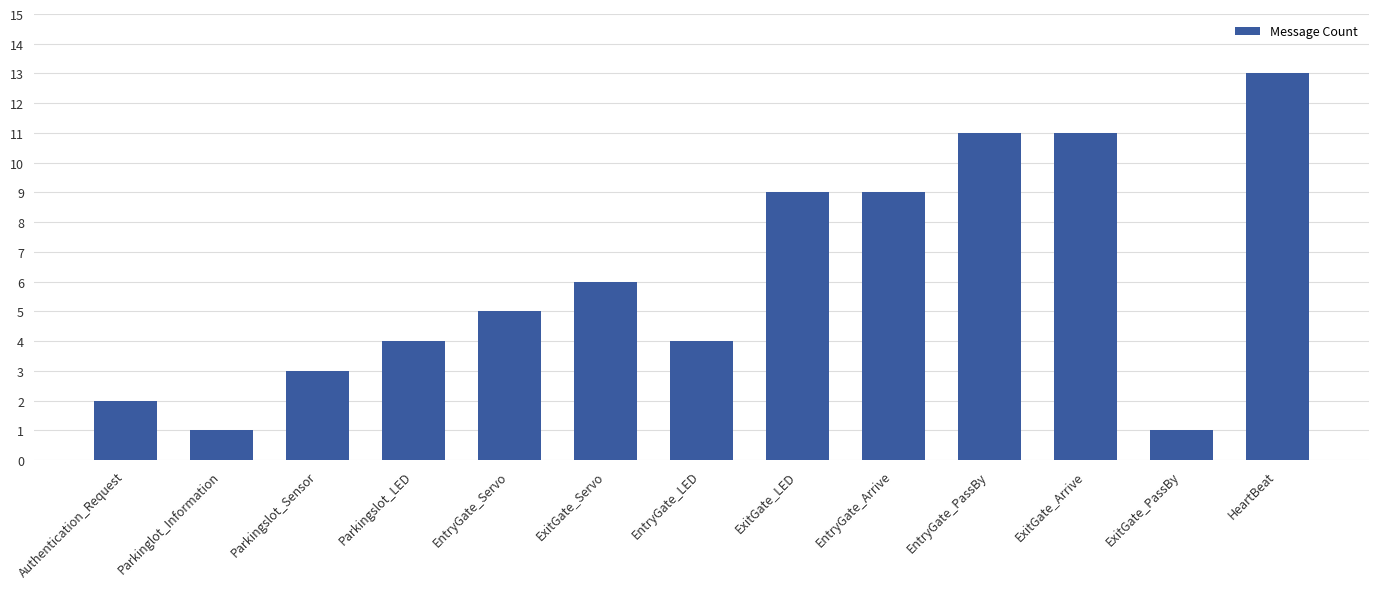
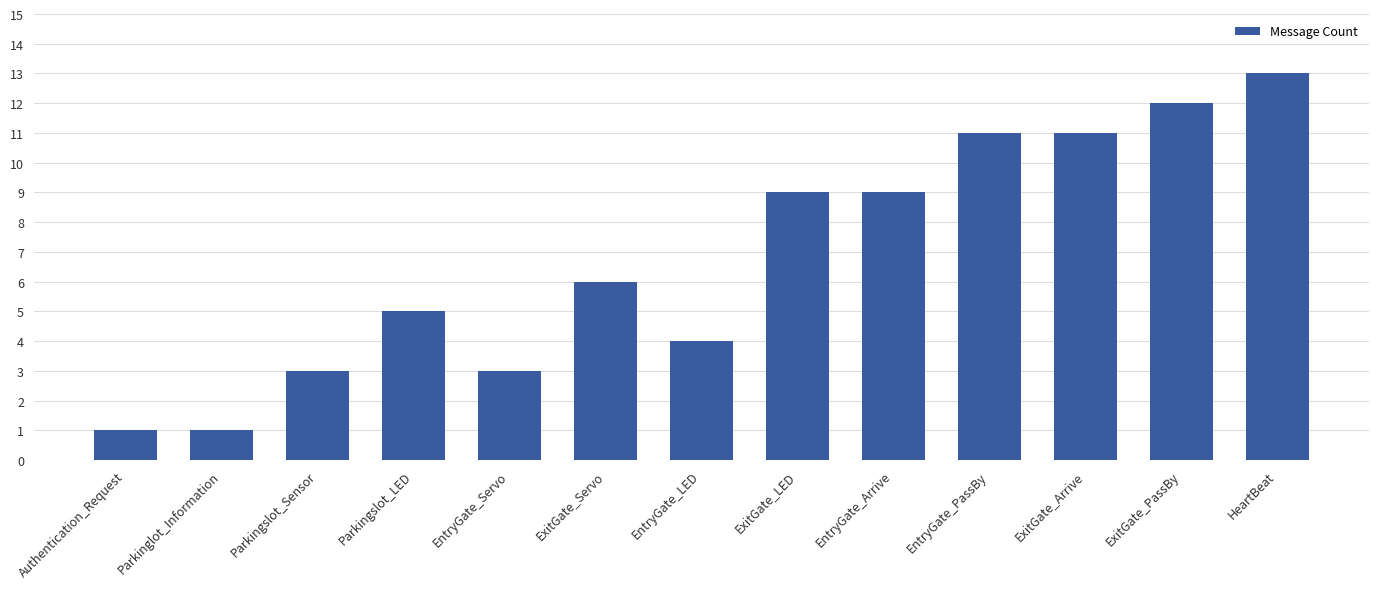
  {
-   "Authentication_Request": 2,
+   "Authentication_Request": 1,
    "Parkinglot_Information": 1,
    "Parkingslot_Sensor": 3,
-   "Parkingslot_LED": 4,
-   "EntryGate_Servo": 5,
+   "Parkingslot_LED": 5,
+   "EntryGate_Servo": 3,
    "ExitGate_Servo": 6,
    "EntryGate_LED": 4,
    "ExitGate_LED": 9,
    "EntryGate_Arrive": 9,
    "EntryGate_PassBy": 11,
    "ExitGate_Arrive": 11,
-   "ExitGate_PassBy": 1,
+   "ExitGate_PassBy": 12,
    "HeartBeat": 13
  }
